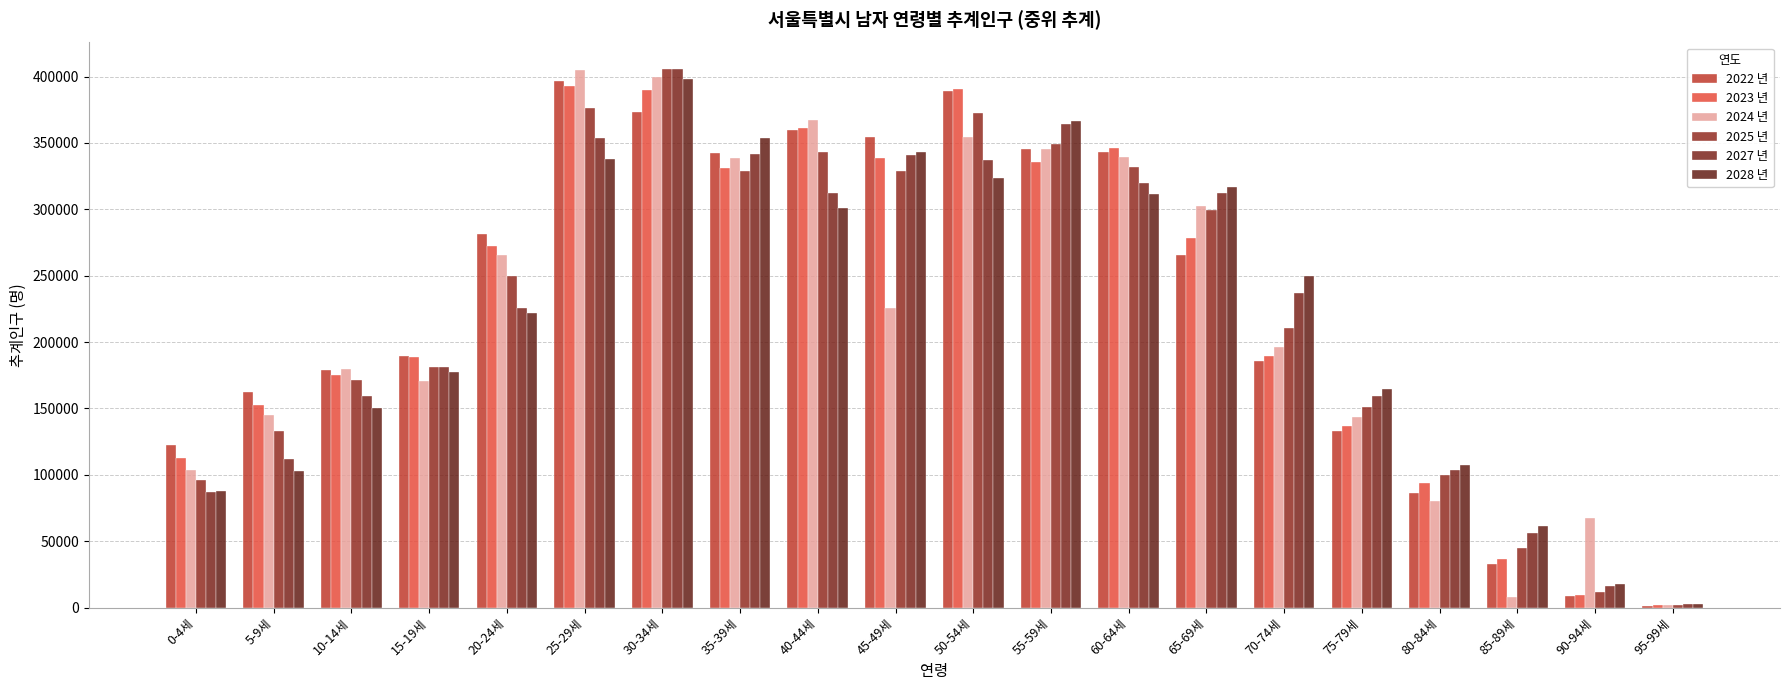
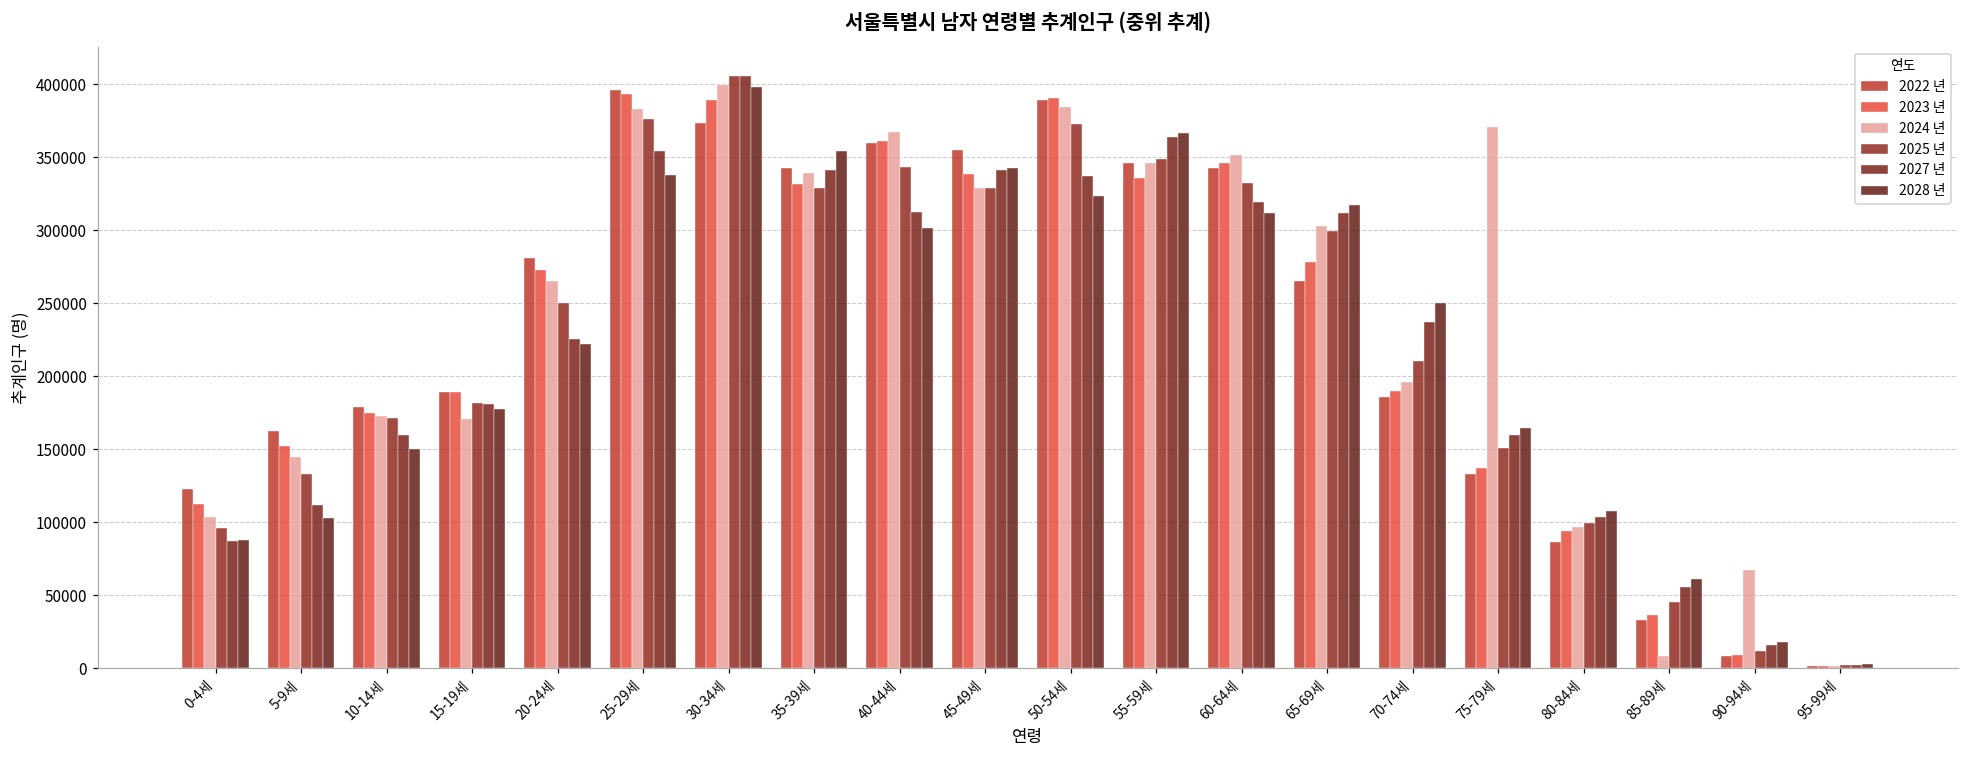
  {
    "2024 년": {
      "0-4세": 104000,
      "5-9세": 145000,
-     "10-14세": 180000,
+     "10-14세": 173000,
      "15-19세": 171000,
      "20-24세": 266000,
-     "25-29세": 405000,
+     "25-29세": 383000,
      "30-34세": 399000,
      "35-39세": 339000,
      "40-44세": 367000,
-     "45-49세": 225000,
-     "50-54세": 355000,
+     "45-49세": 329000,
+     "50-54세": 384000,
      "55-59세": 346000,
-     "60-64세": 339000,
+     "60-64세": 352000,
      "65-69세": 303000,
      "70-74세": 196000,
-     "75-79세": 144000,
-     "80-84세": 81000,
+     "75-79세": 371000,
+     "80-84세": 97000,
      "85-89세": 8000,
      "90-94세": 68000
    }
  }
